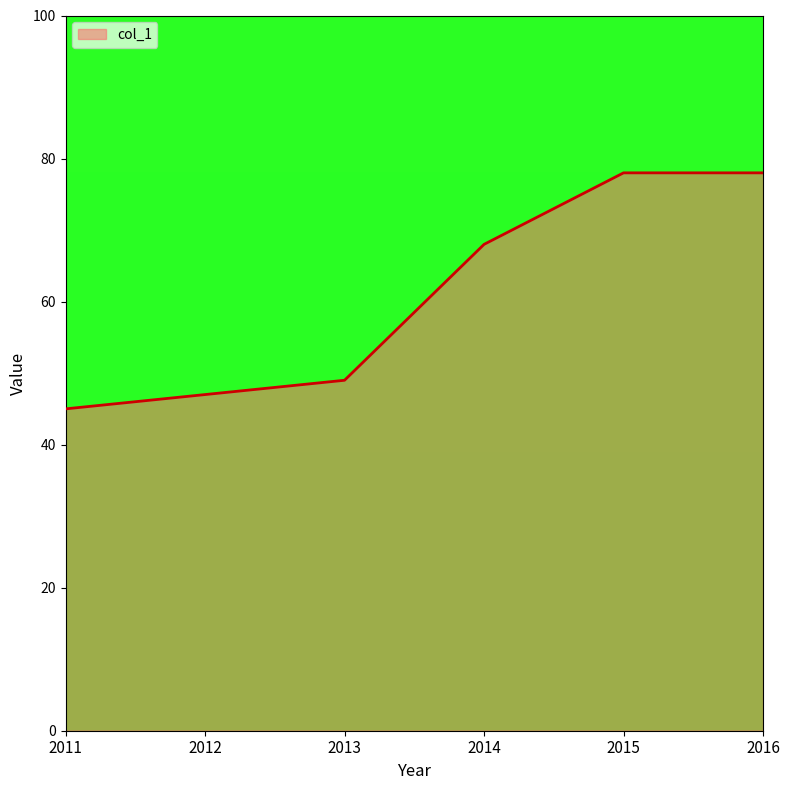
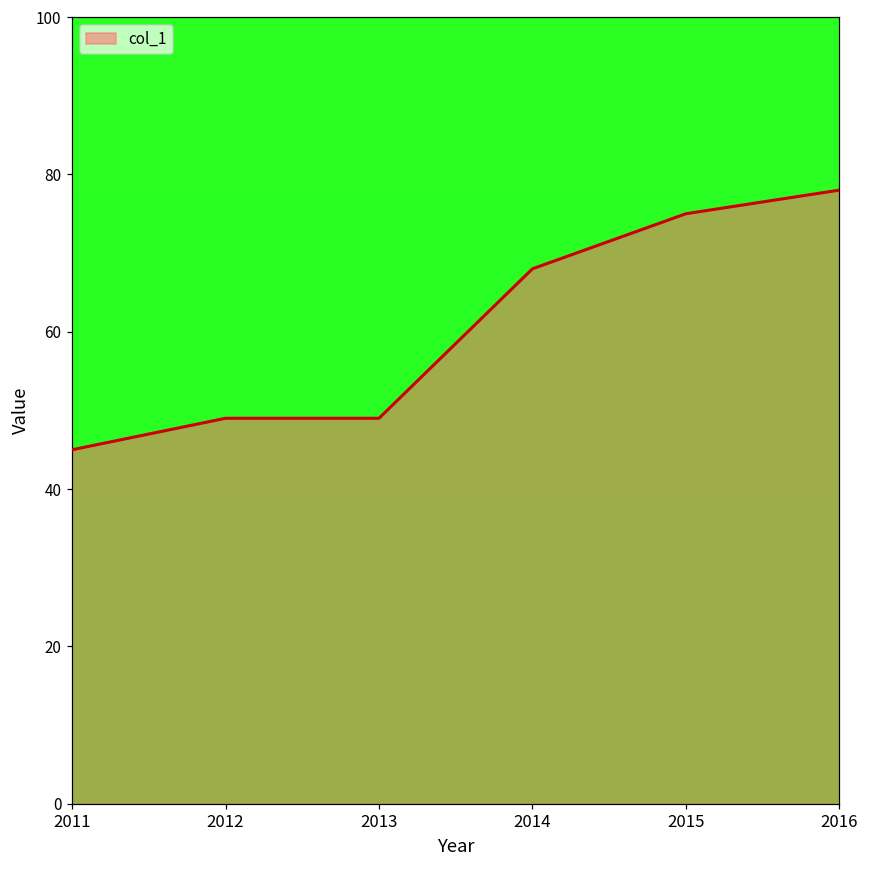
  {
    "2011": 45,
-   "2012": 47,
+   "2012": 49,
    "2013": 49,
    "2014": 68,
-   "2015": 78,
+   "2015": 75,
    "2016": 78
  }
